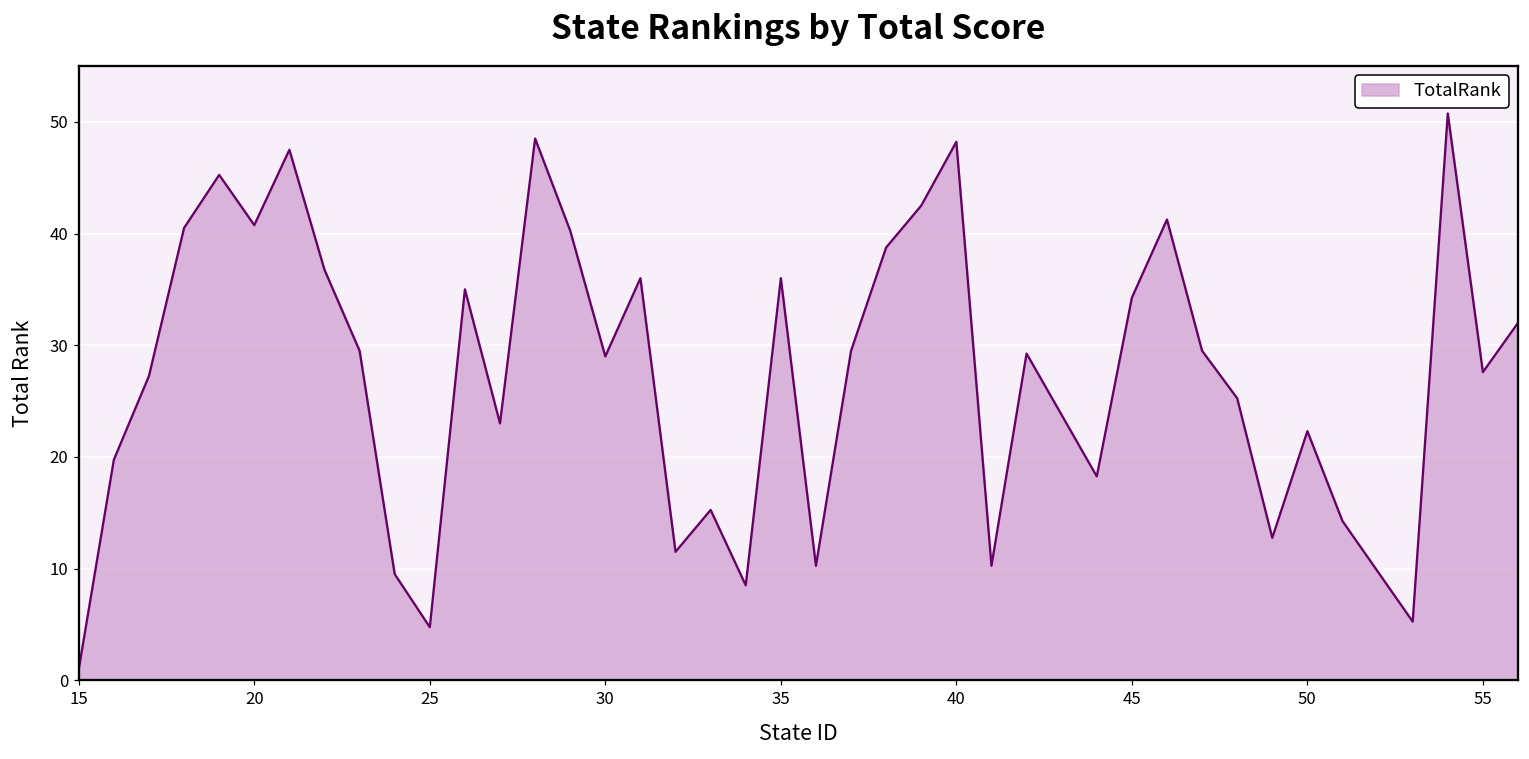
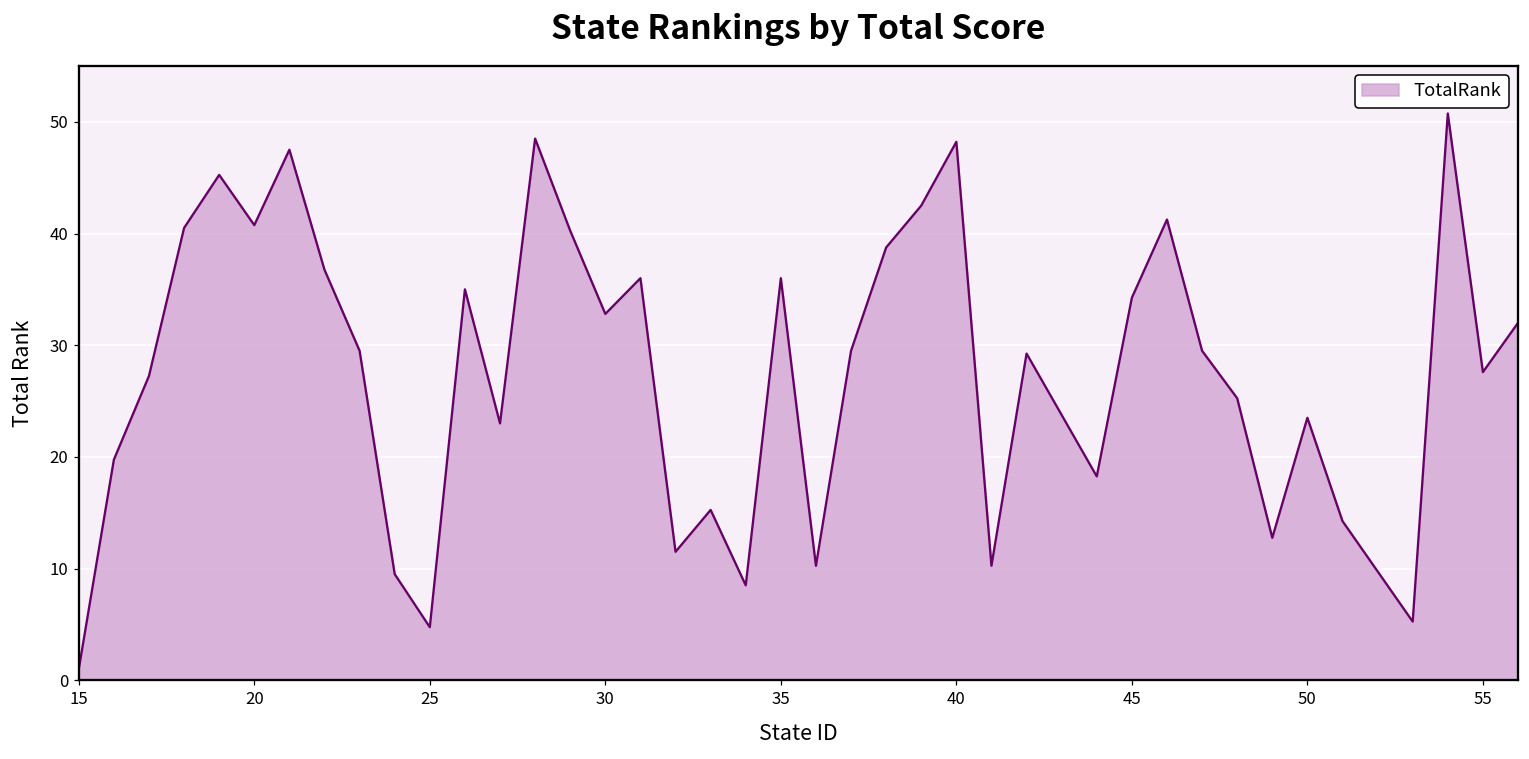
  {
    "15": 1.0,
    "20": 40.8,
    "25": 4.8,
-   "30": 29.0,
+   "30": 32.8,
    "35": 36.0,
    "40": 48.2,
    "45": 34.3,
-   "50": 22.3,
+   "50": 23.5,
    "55": 27.6
  }
